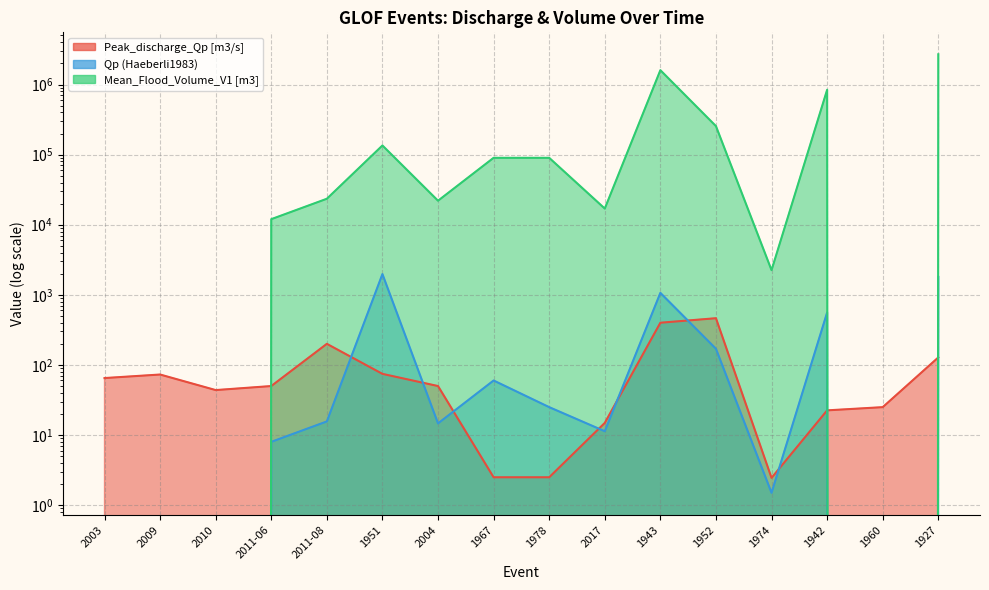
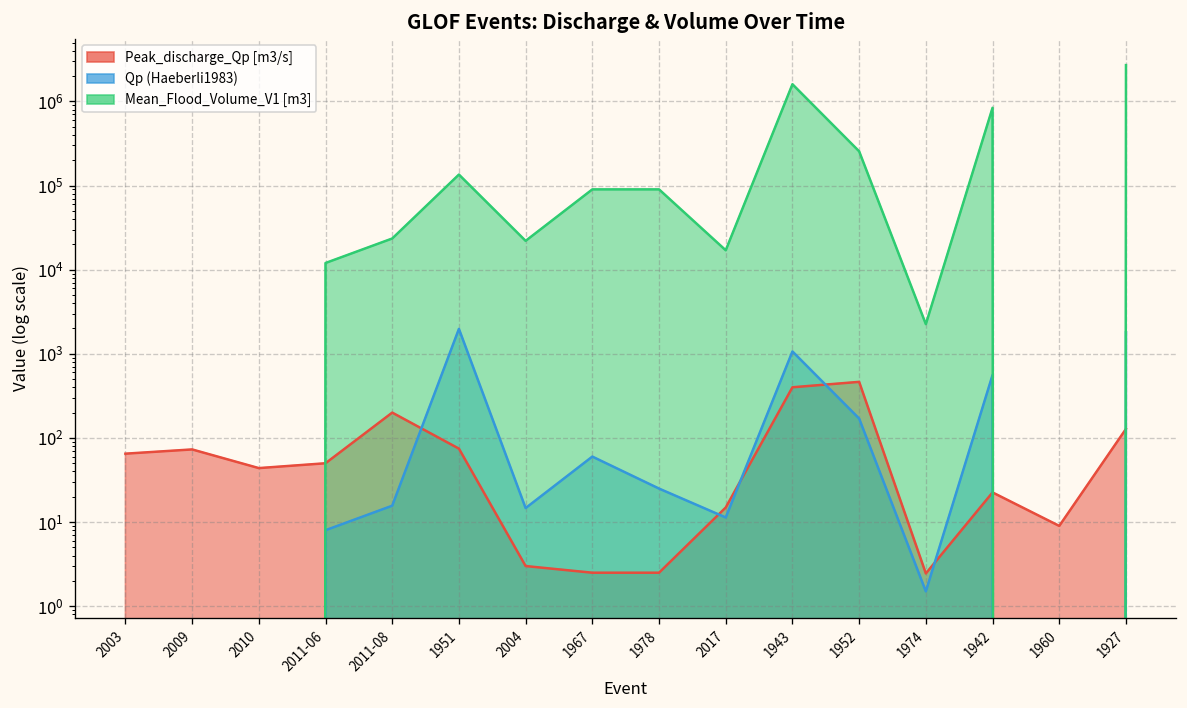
  {
    "Peak_discharge_Qp [m3/s]": {
      "2003": 70,
      "2009": 70,
      "2010": 40,
      "2011-06": 50,
      "2011-08": 200,
      "1951": 70,
-     "2004": 50,
+     "2004": 3,
      "1967": 2.5,
      "1978": 2.5,
      "2017": 15,
      "1943": 400,
      "1952": 500,
      "1974": 2.5,
      "1942": 23,
-     "1960": 25,
+     "1960": 9,
      "1927": 130
    },
    "Qp (Haeberli1983)": {
      "2011-06": 8,
      "2011-08": 16,
      "1951": 2000,
      "2004": 15,
      "1967": 60,
      "1978": 25,
      "2017": 11,
      "1943": 1100,
      "1952": 170,
      "1974": 1.5,
      "1942": 600,
      "1927": 1800
    },
    "Mean_Flood_Volume_V1 [m3]": {
      "2011-06": 12000,
      "2011-08": 23000,
      "1951": 140000,
      "2004": 22000,
      "1967": 90000,
      "1978": 90000,
      "2017": 17000,
      "1943": 1600000,
      "1952": 260000,
      "1974": 2300,
      "1942": 800000,
      "1927": 2700000
    }
  }
